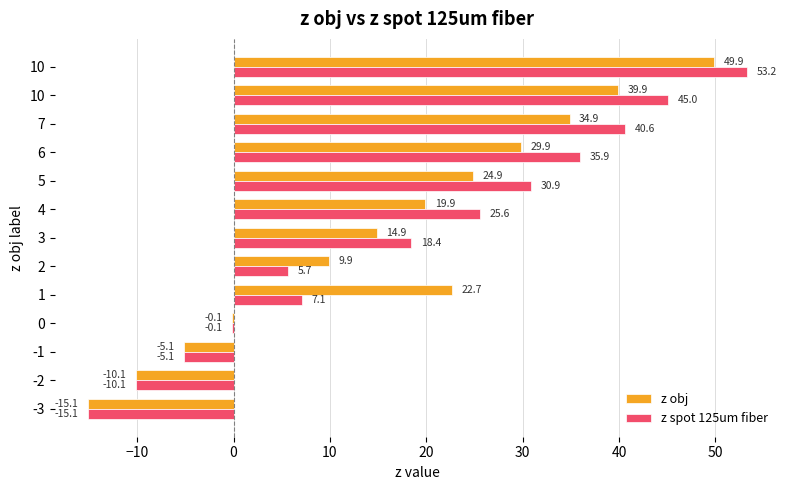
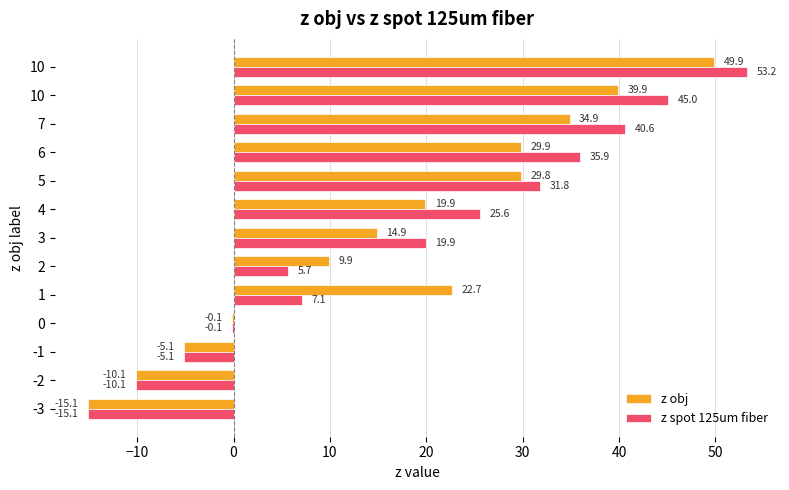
  {
    "z obj": {
      "7": 34.9,
      "6": 29.9,
-     "5": 24.9,
+     "5": 29.8,
      "4": 19.9,
      "3": 14.9,
      "2": 9.9,
      "1": 22.7,
      "0": -0.1,
      "-1": -5.1,
      "-2": -10.1,
      "-3": -15.1
    },
    "z spot 125um fiber": {
      "7": 40.6,
      "6": 35.9,
-     "5": 30.9,
+     "5": 31.8,
      "4": 25.6,
-     "3": 18.4,
+     "3": 19.9,
      "2": 5.7,
      "1": 7.1,
      "0": -0.1,
      "-1": -5.1,
      "-2": -10.1,
      "-3": -15.1
    }
  }
